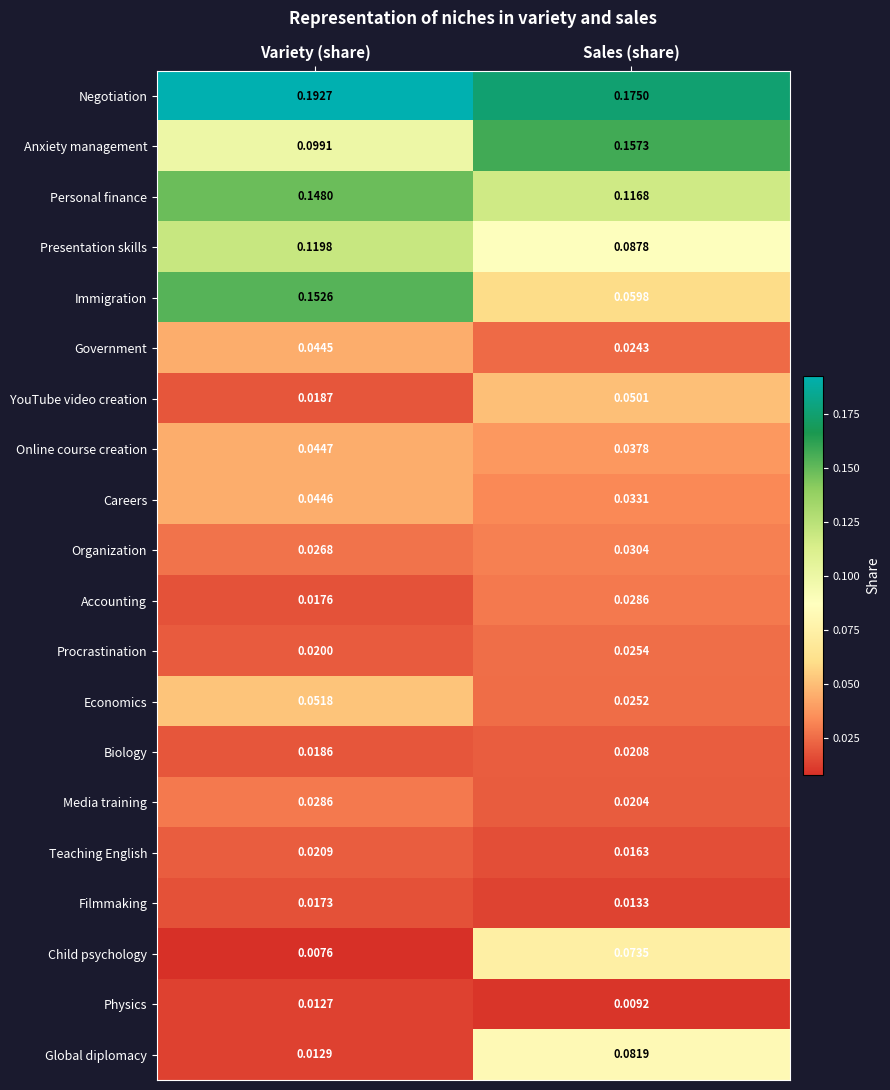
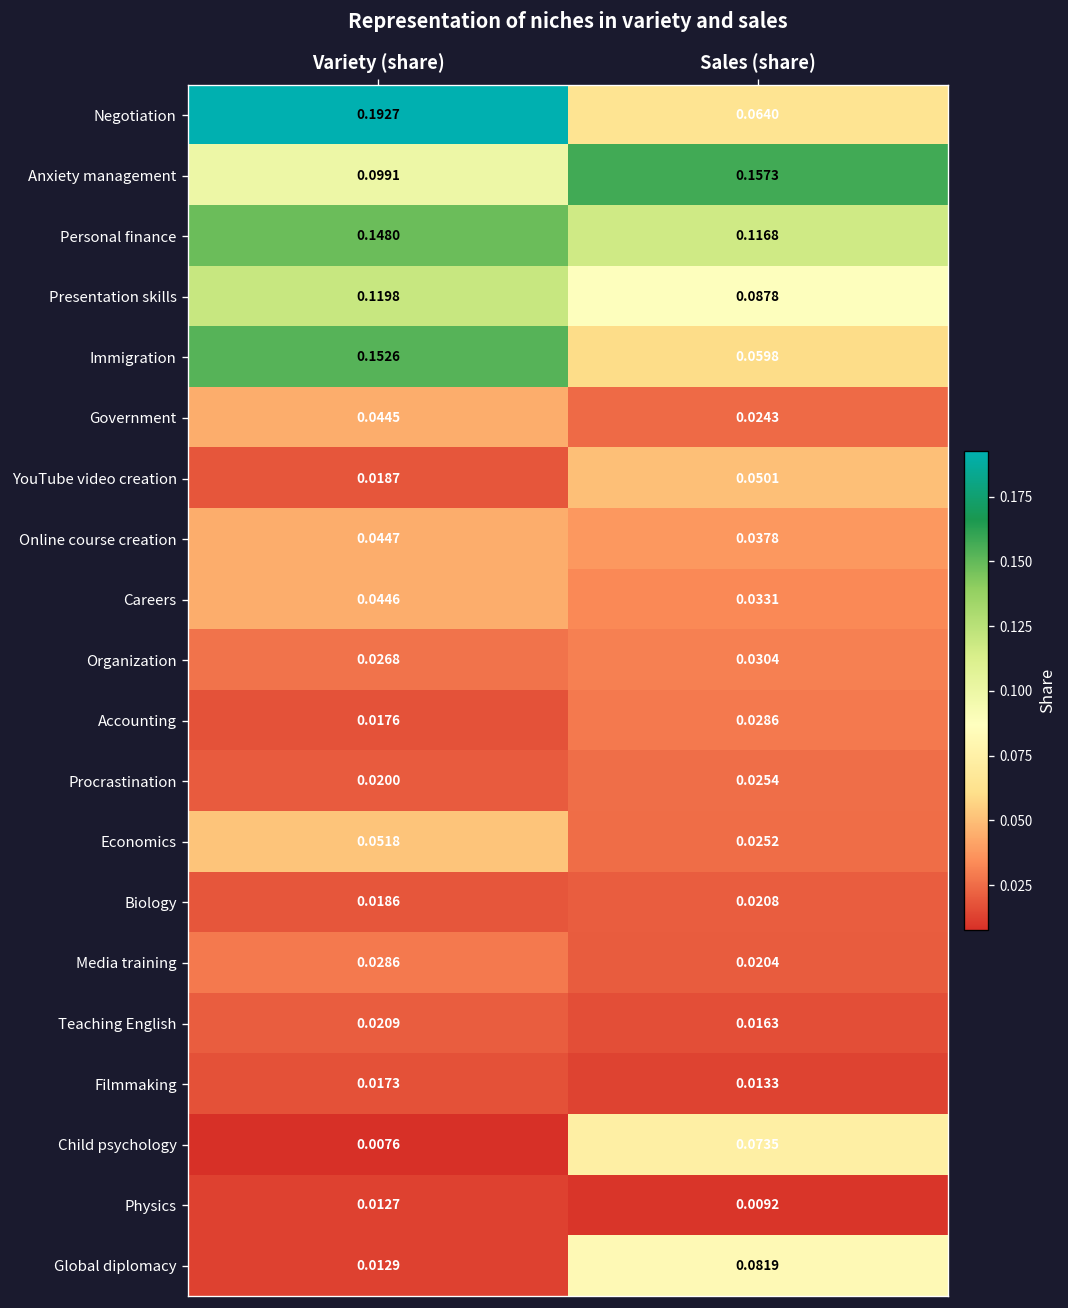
  {
    "Negotiation": {
      "Variety (share)": 0.1927,
-     "Sales (share)": 0.1750
+     "Sales (share)": 0.0640
    },
    "Anxiety management": {
      "Variety (share)": 0.0991,
      "Sales (share)": 0.1573
    },
    "Personal finance": {
      "Variety (share)": 0.1480,
      "Sales (share)": 0.1168
    },
    "Presentation skills": {
      "Variety (share)": 0.1198,
      "Sales (share)": 0.0878
    },
    "Immigration": {
      "Variety (share)": 0.1526,
      "Sales (share)": 0.0598
    },
    "Government": {
      "Variety (share)": 0.0445,
      "Sales (share)": 0.0243
    },
    "YouTube video creation": {
      "Variety (share)": 0.0187,
      "Sales (share)": 0.0501
    },
    "Online course creation": {
      "Variety (share)": 0.0447,
      "Sales (share)": 0.0378
    },
    "Careers": {
      "Variety (share)": 0.0446,
      "Sales (share)": 0.0331
    },
    "Organization": {
      "Variety (share)": 0.0268,
      "Sales (share)": 0.0304
    },
    "Accounting": {
      "Variety (share)": 0.0176,
      "Sales (share)": 0.0286
    },
    "Procrastination": {
      "Variety (share)": 0.0200,
      "Sales (share)": 0.0254
    },
    "Economics": {
      "Variety (share)": 0.0518,
      "Sales (share)": 0.0252
    },
    "Biology": {
      "Variety (share)": 0.0186,
      "Sales (share)": 0.0208
    },
    "Media training": {
      "Variety (share)": 0.0286,
      "Sales (share)": 0.0204
    },
    "Teaching English": {
      "Variety (share)": 0.0209,
      "Sales (share)": 0.0163
    },
    "Filmmaking": {
      "Variety (share)": 0.0173,
      "Sales (share)": 0.0133
    },
    "Child psychology": {
      "Variety (share)": 0.0076,
      "Sales (share)": 0.0735
    },
    "Physics": {
      "Variety (share)": 0.0127,
      "Sales (share)": 0.0092
    },
    "Global diplomacy": {
      "Variety (share)": 0.0129,
      "Sales (share)": 0.0819
    }
  }
